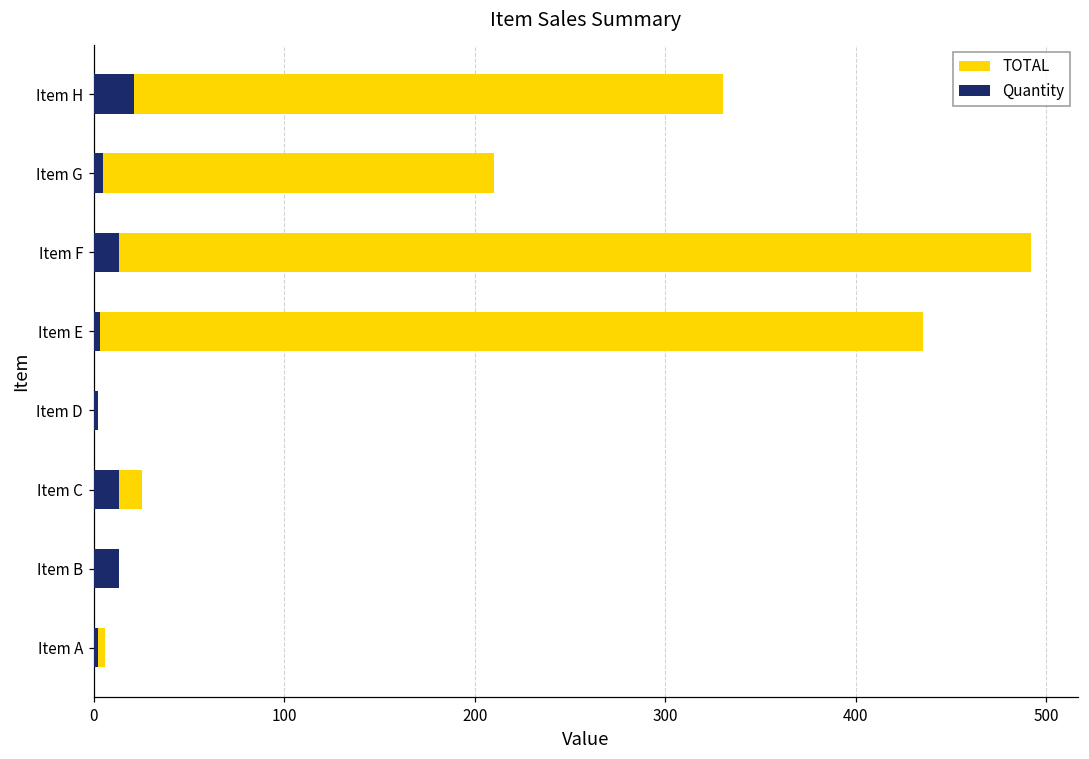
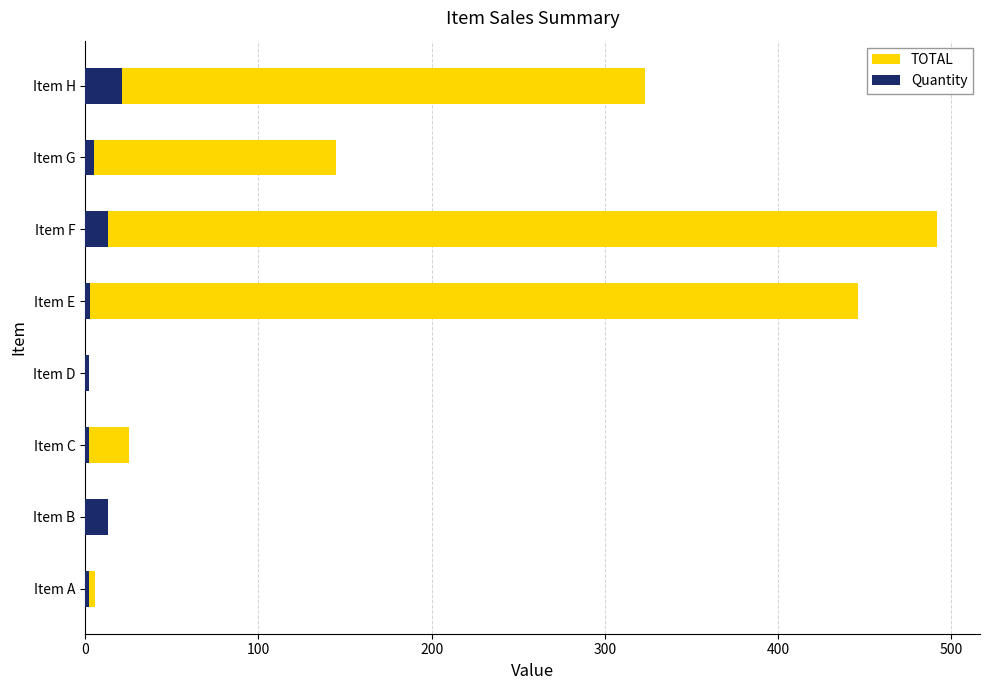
  {
    "TOTAL": {
-     "Item H": 330,
-     "Item G": 210,
+     "Item H": 323,
+     "Item G": 145,
      "Item F": 492,
-     "Item E": 435,
+     "Item E": 446,
      "Item D": 2,
      "Item C": 25,
      "Item A": 6
    },
    "Quantity": {
      "Item D": 2,
-     "Item C": 13,
+     "Item C": 2,
      "Item B": 13
    }
  }
